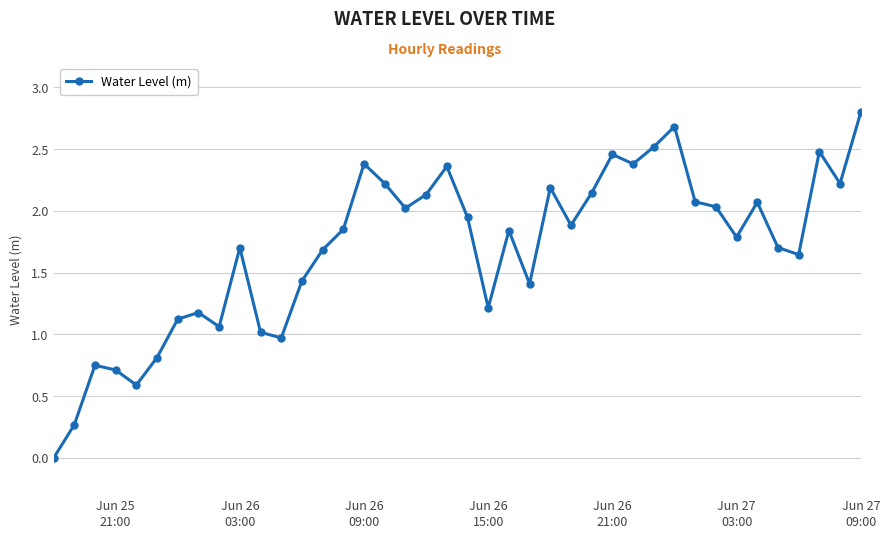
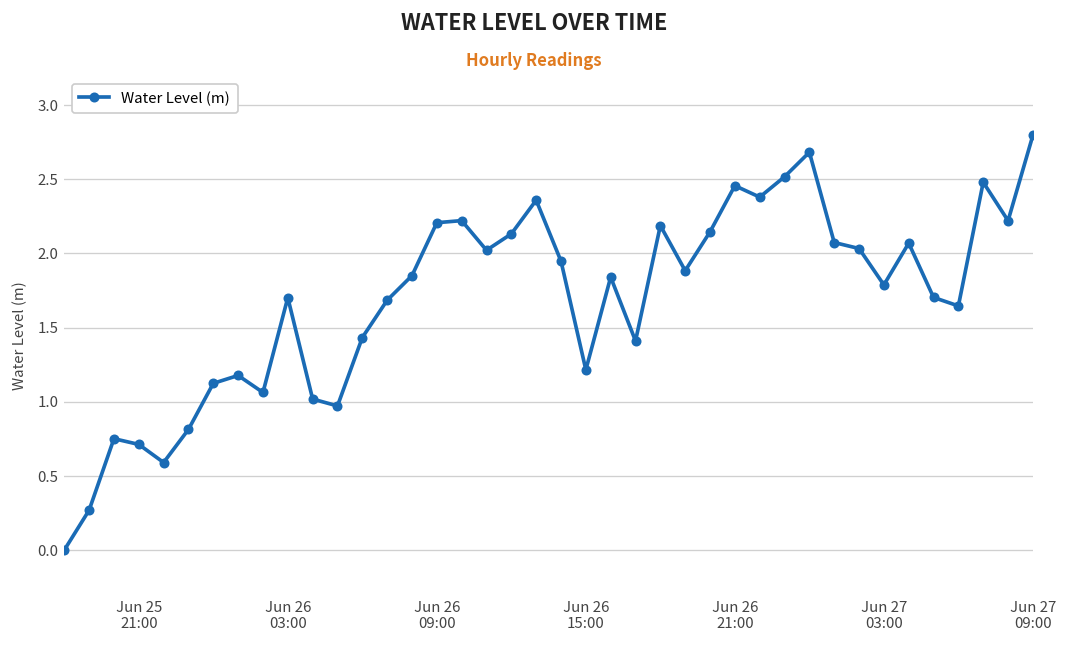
  {
    "Jun 25 21:00": 0.71,
    "Jun 26 03:00": 1.70,
-   "Jun 26 09:00": 2.38,
+   "Jun 26 09:00": 2.21,
    "Jun 26 15:00": 1.22,
    "Jun 26 21:00": 2.46,
    "Jun 27 03:00": 1.79,
    "Jun 27 09:00": 2.80
  }
